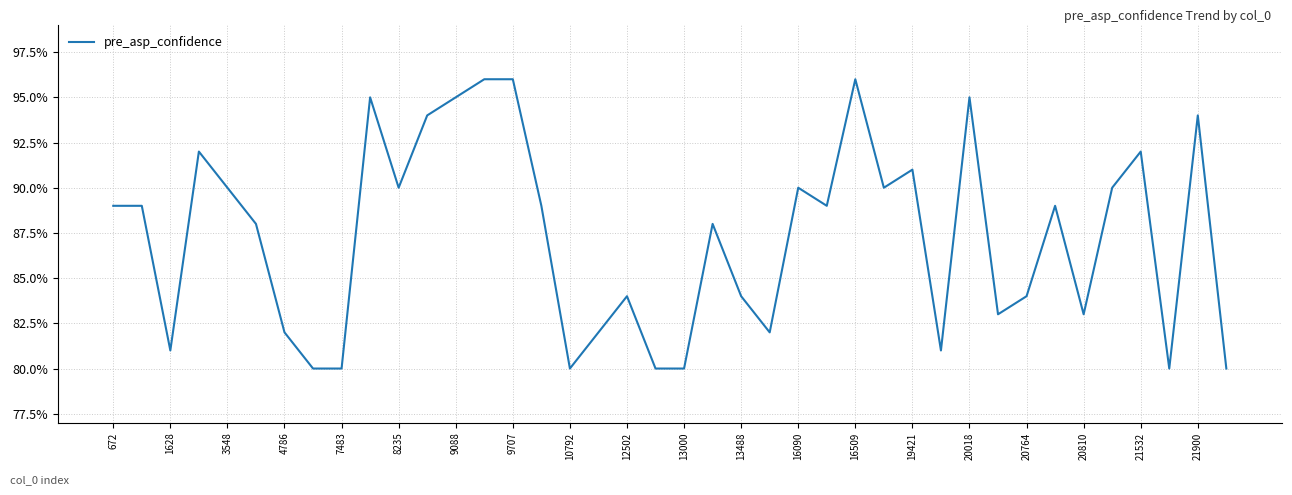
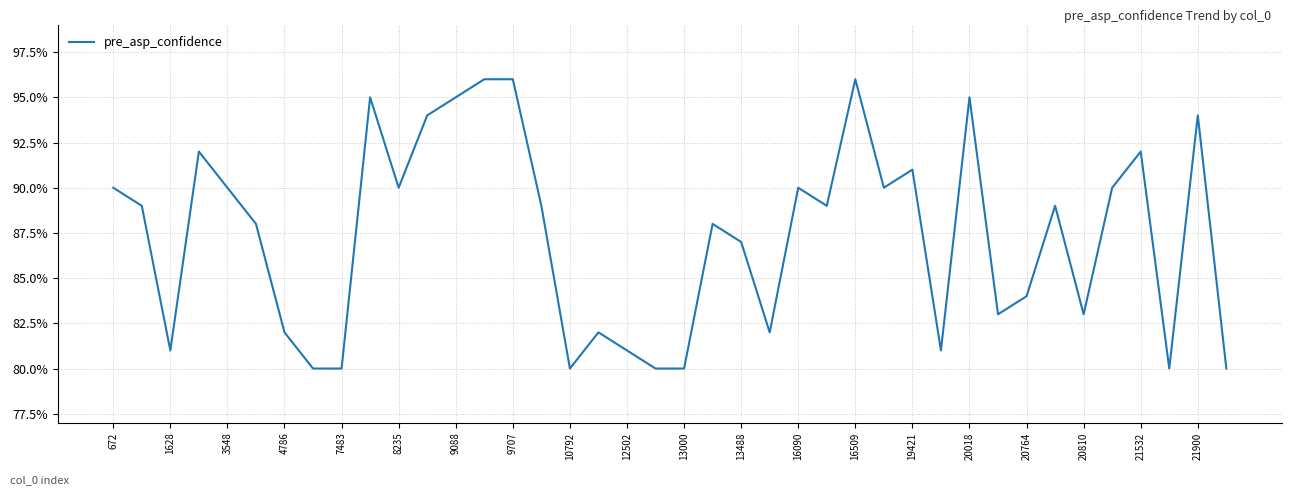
  {
-   "672": "89.0%",
+   "672": "90.0%",
    "1628": "81.0%",
    "3548": "90.0%",
    "4786": "82.0%",
    "7483": "80.0%",
    "8235": "90.0%",
    "9088": "95.0%",
    "9707": "96.0%",
    "10792": "80.0%",
-   "12502": "84.0%",
+   "12502": "81.0%",
    "13000": "80.0%",
-   "13488": "84.0%",
+   "13488": "87.0%",
    "16090": "90.0%",
    "16509": "96.0%",
    "19421": "91.0%",
    "20018": "95.0%",
    "20764": "84.0%",
    "20810": "83.0%",
    "21532": "92.0%",
    "21900": "94.0%"
  }
